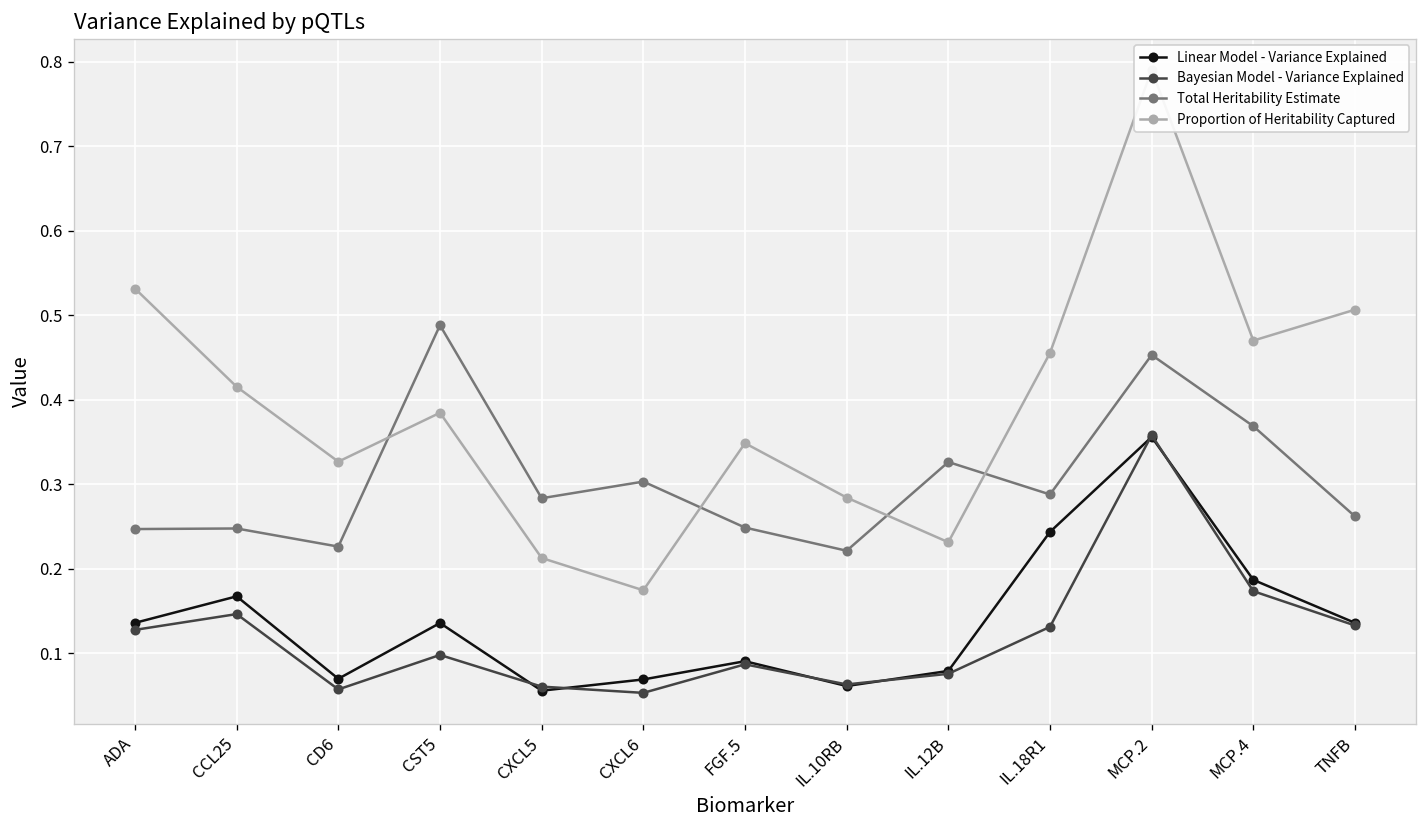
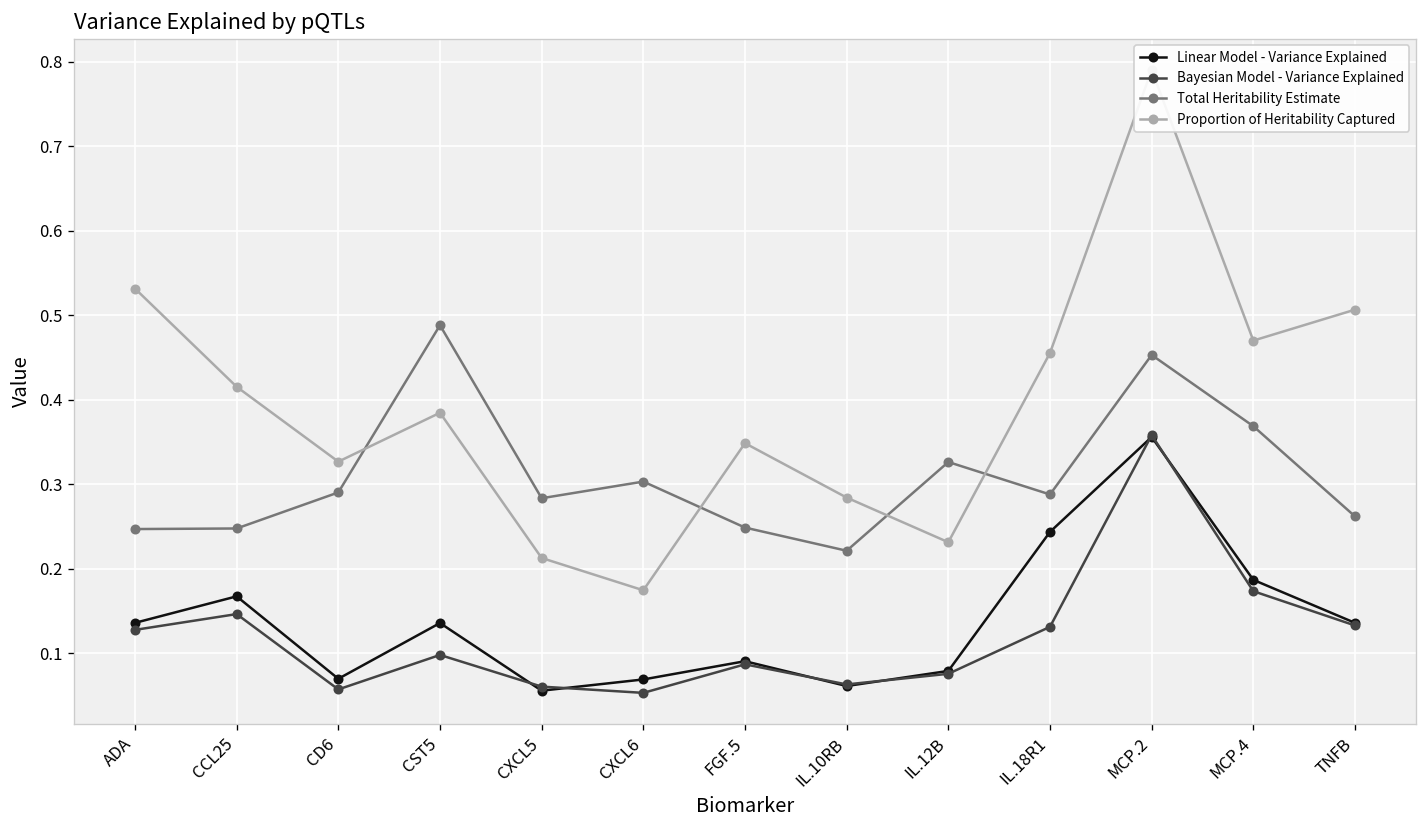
  {
    "Linear Model - Variance Explained": {
      "ADA": 0.14,
      "CCL25": 0.17,
      "CD6": 0.07,
      "CST5": 0.14,
      "CXCL5": 0.06,
      "CXCL6": 0.07,
      "FGF.5": 0.09,
      "IL.18R1": 0.24,
      "MCP.4": 0.19
    },
    "Bayesian Model - Variance Explained": {
      "ADA": 0.13,
      "CCL25": 0.15,
      "CD6": 0.06,
      "CST5": 0.10,
      "CXCL5": 0.06,
      "CXCL6": 0.05,
      "FGF.5": 0.09,
      "IL.18R1": 0.13,
      "MCP.4": 0.17
    },
    "Total Heritability Estimate": {
      "ADA": 0.25,
      "CCL25": 0.25,
-     "CD6": 0.23,
+     "CD6": 0.29,
      "CST5": 0.49,
      "CXCL5": 0.28,
      "CXCL6": 0.30,
      "FGF.5": 0.25,
      "IL.10RB": 0.22,
      "IL.12B": 0.33,
      "IL.18R1": 0.29,
      "MCP.2": 0.45,
      "MCP.4": 0.37,
      "TNFB": 0.26
    },
    "Proportion of Heritability Captured": {
      "ADA": 0.53,
      "CCL25": 0.42,
      "CD6": 0.33,
      "CST5": 0.38,
      "CXCL5": 0.21,
      "CXCL6": 0.17,
      "FGF.5": 0.35,
      "IL.10RB": 0.28,
      "IL.12B": 0.23,
      "IL.18R1": 0.46,
      "MCP.4": 0.47,
      "TNFB": 0.51
    }
  }
